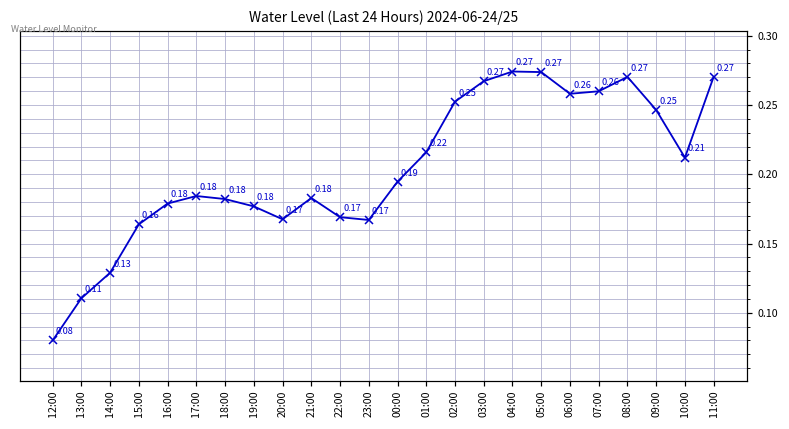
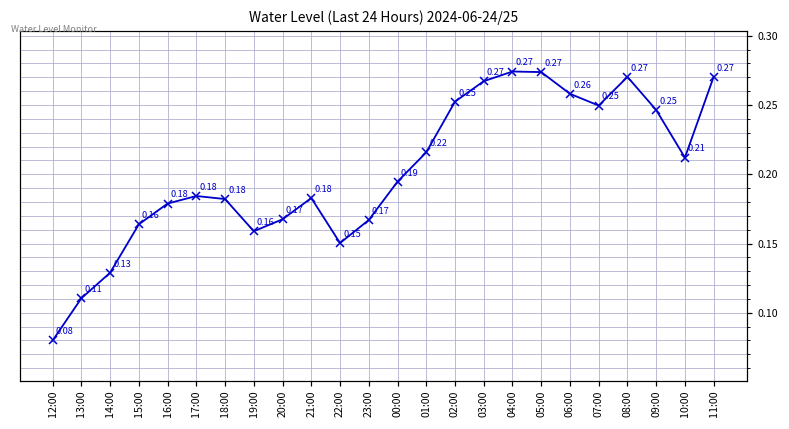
  {
    "12:00": 0.08,
    "13:00": 0.11,
    "14:00": 0.13,
    "15:00": 0.16,
    "16:00": 0.18,
    "17:00": 0.18,
    "18:00": 0.18,
-   "19:00": 0.18,
+   "19:00": 0.16,
    "20:00": 0.17,
    "21:00": 0.18,
-   "22:00": 0.17,
+   "22:00": 0.15,
    "23:00": 0.17,
    "00:00": 0.19,
    "01:00": 0.22,
    "02:00": 0.25,
    "03:00": 0.27,
    "04:00": 0.27,
    "05:00": 0.27,
    "06:00": 0.26,
-   "07:00": 0.26,
+   "07:00": 0.25,
    "08:00": 0.27,
    "09:00": 0.25,
    "10:00": 0.21,
    "11:00": 0.27
  }
